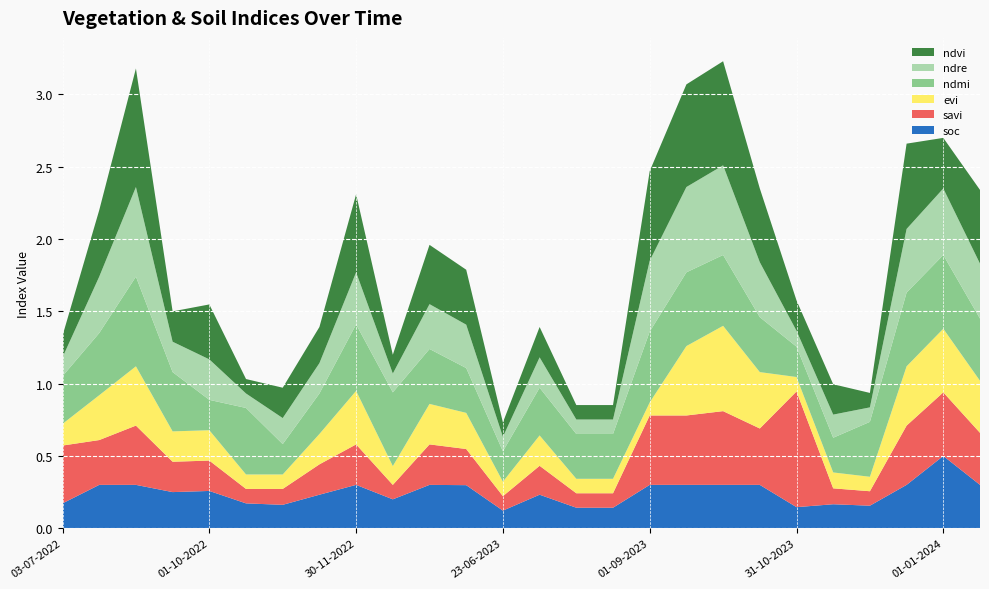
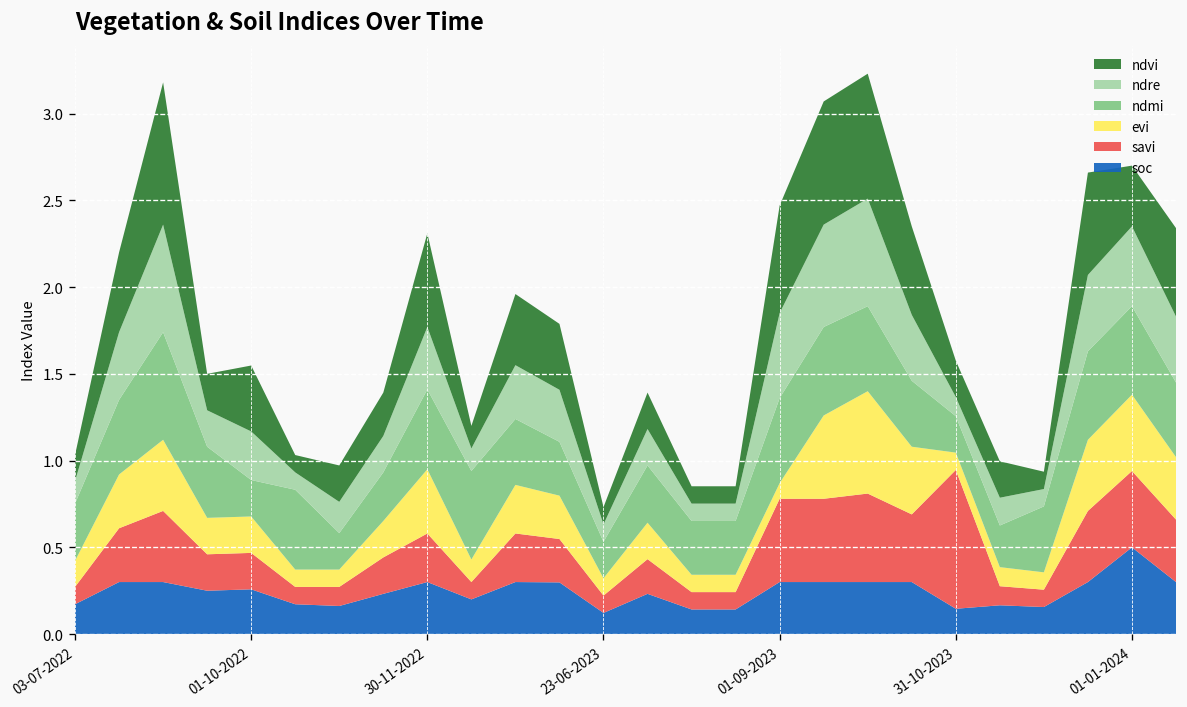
  {
    "soc": {
      "03-07-2022": 0.17,
      "01-10-2022": 0.26,
      "30-11-2022": 0.3,
      "23-06-2023": 0.12,
      "01-09-2023": 0.3,
      "31-10-2023": 0.15,
      "01-01-2024": 0.5
    },
    "savi": {
-     "03-07-2022": 0.4,
+     "03-07-2022": 0.1,
      "01-10-2022": 0.2,
      "30-11-2022": 0.28,
      "23-06-2023": 0.1,
      "01-09-2023": 0.48,
      "31-10-2023": 0.8,
      "01-01-2024": 0.44
    },
    "evi": {
      "03-07-2022": 0.15,
      "01-10-2022": 0.2,
      "30-11-2022": 0.37,
      "23-06-2023": 0.1,
      "01-09-2023": 0.1,
      "31-10-2023": 0.1,
      "01-01-2024": 0.44
    },
    "ndvi": {
      "03-07-2022": 0.15,
      "01-10-2022": 0.38,
      "30-11-2022": 0.54,
      "23-06-2023": 0.1,
      "01-09-2023": 0.62,
      "31-10-2023": 0.2,
      "01-01-2024": 0.35
    }
  }
